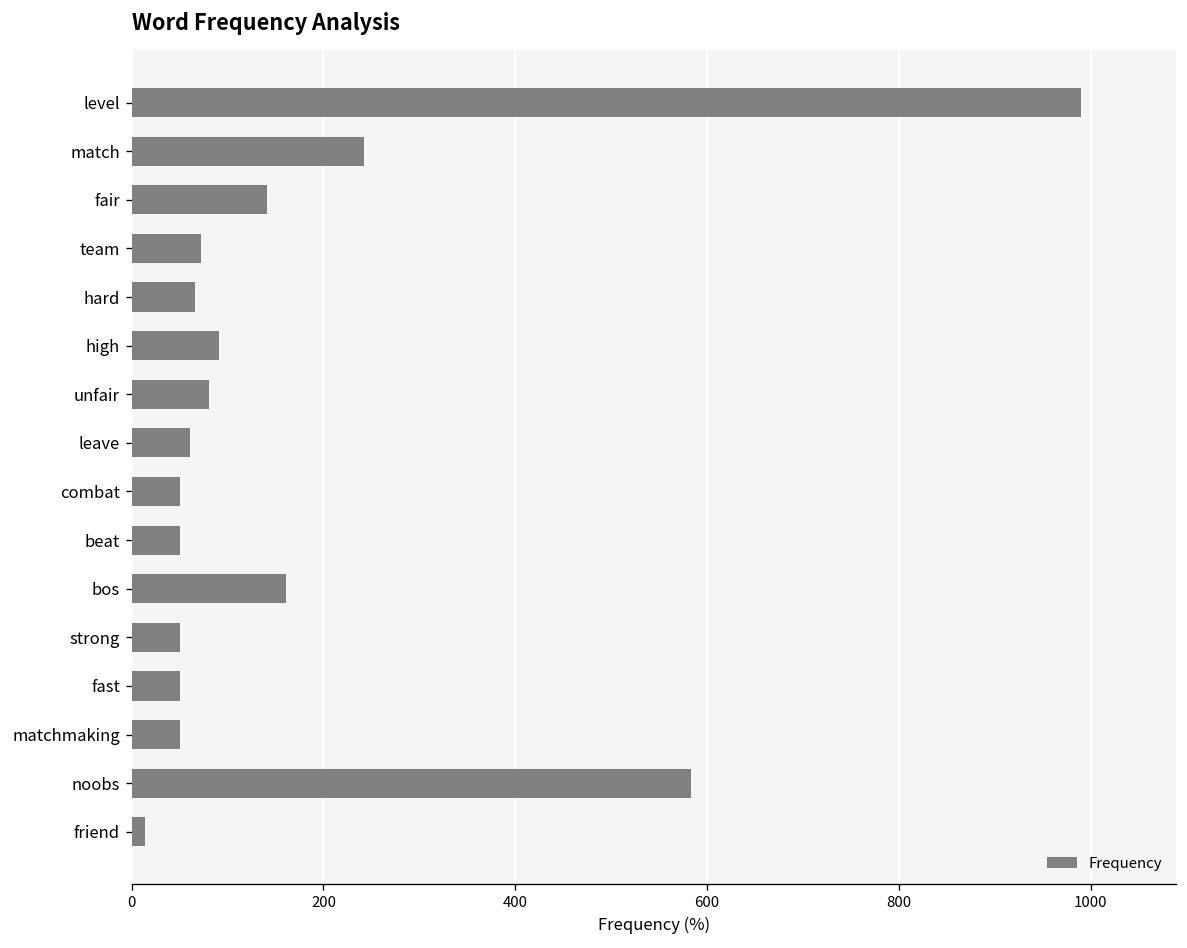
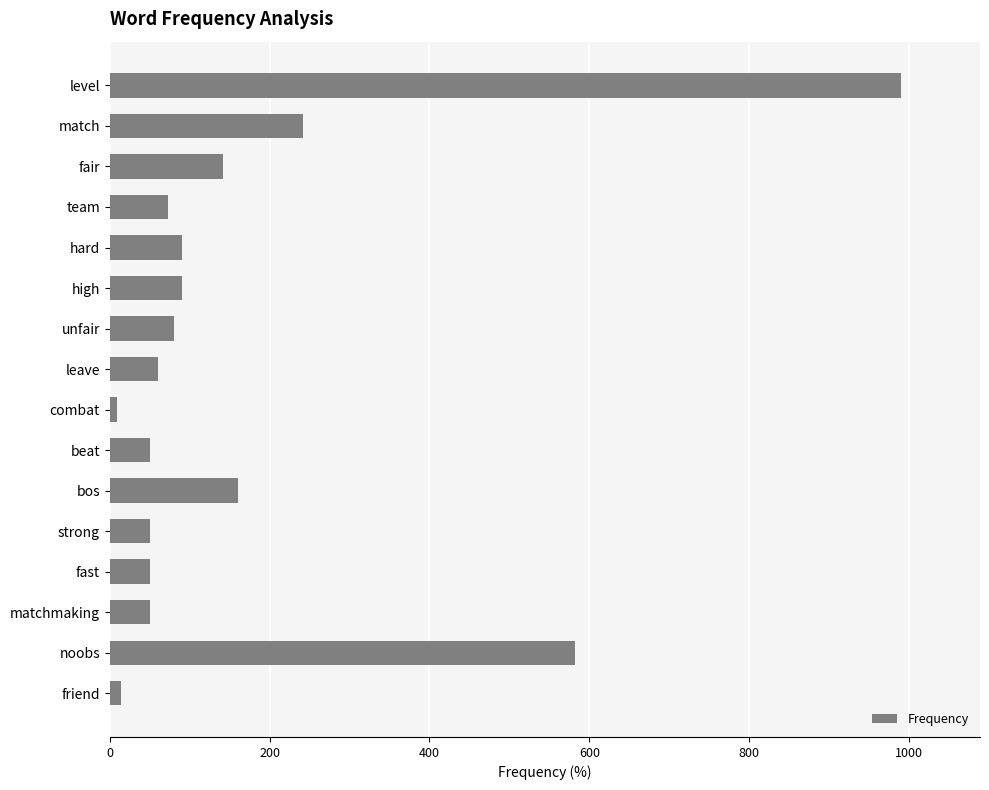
  {
    "level": 990,
    "match": 240,
    "fair": 140,
    "team": 70,
-   "hard": 70,
+   "hard": 90,
    "high": 90,
    "unfair": 80,
    "leave": 60,
-   "combat": 50,
+   "combat": 10,
    "beat": 50,
    "bos": 160,
    "strong": 50,
    "fast": 50,
    "matchmaking": 50,
    "noobs": 580,
    "friend": 10
  }
